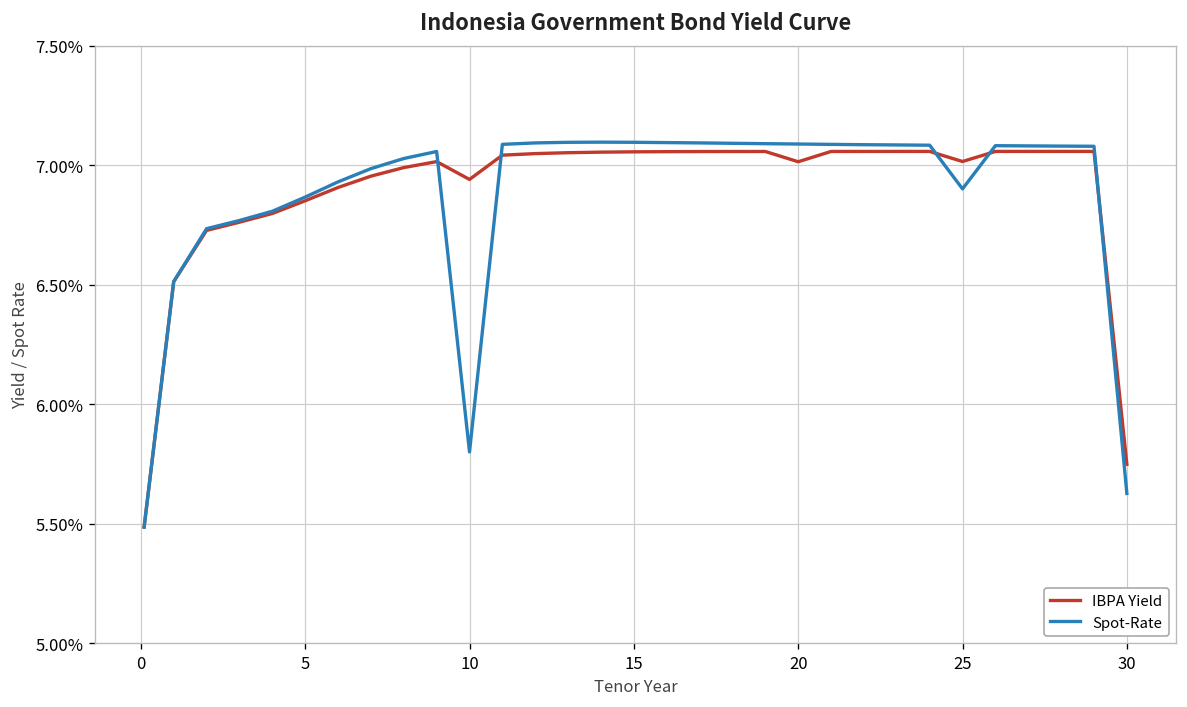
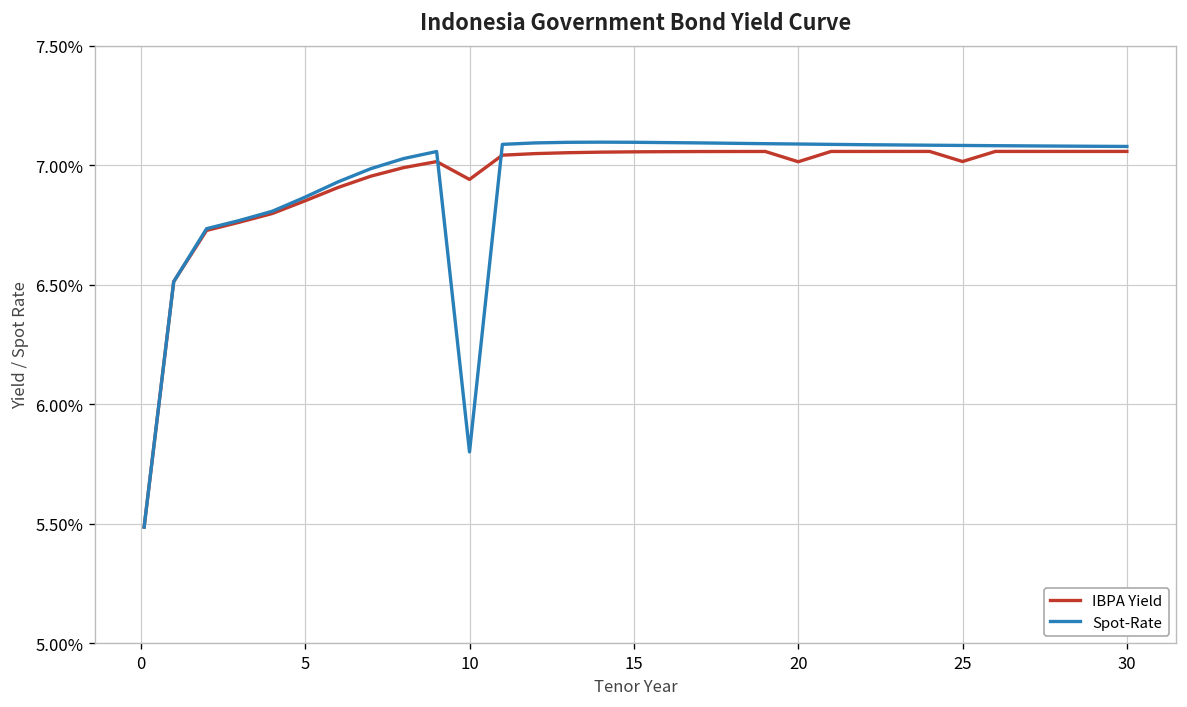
  {
    "IBPA Yield": {
      "5": "6.85%",
      "10": "6.94%",
      "15": "7.06%",
      "20": "7.01%",
      "25": "7.02%",
-     "30": "5.75%"
+     "30": "7.06%"
    },
    "Spot-Rate": {
      "5": "6.87%",
      "10": "5.80%",
      "15": "7.10%",
      "20": "7.09%",
-     "25": "6.90%",
-     "30": "5.63%"
+     "25": "7.08%",
+     "30": "7.08%"
    }
  }
